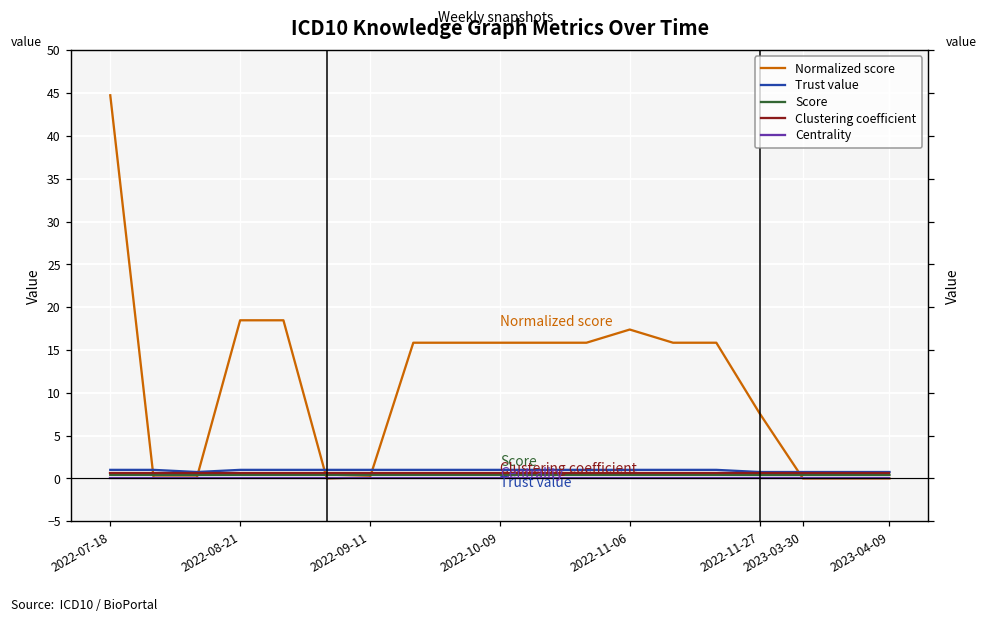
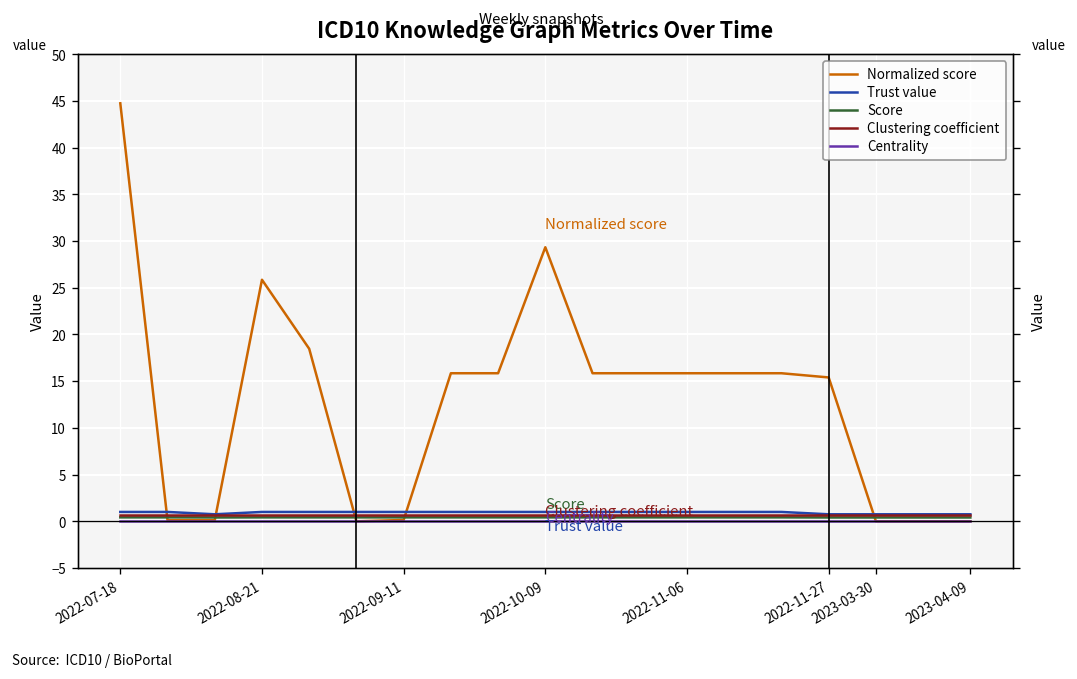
  {
    "Normalized score": {
      "2022-07-18": 45,
-     "2022-08-21": 18,
-     "2022-10-09": 16,
-     "2022-11-06": 17,
-     "2022-11-27": 8
+     "2022-08-21": 26,
+     "2022-10-09": 29,
+     "2022-11-06": 16,
+     "2022-11-27": 15
    },
    "Centrality": {
      "2022-07-18": 0,
      "2022-08-21": 0,
      "2022-10-09": 0,
      "2022-11-06": 0,
      "2022-11-27": 0
    }
  }
